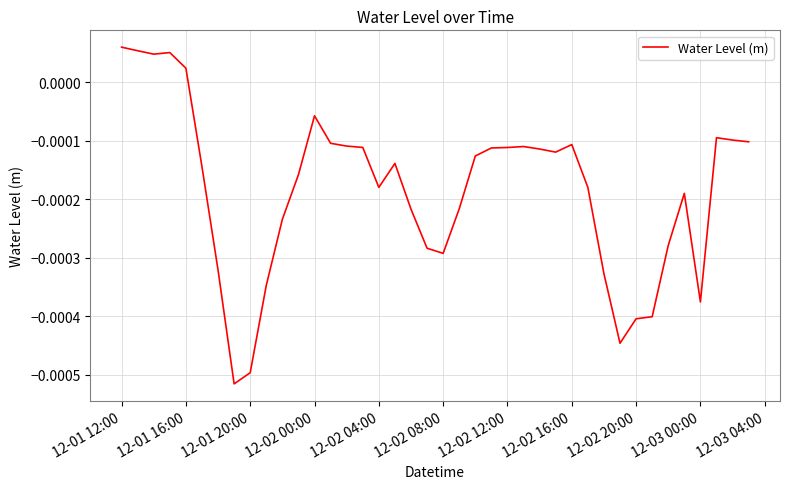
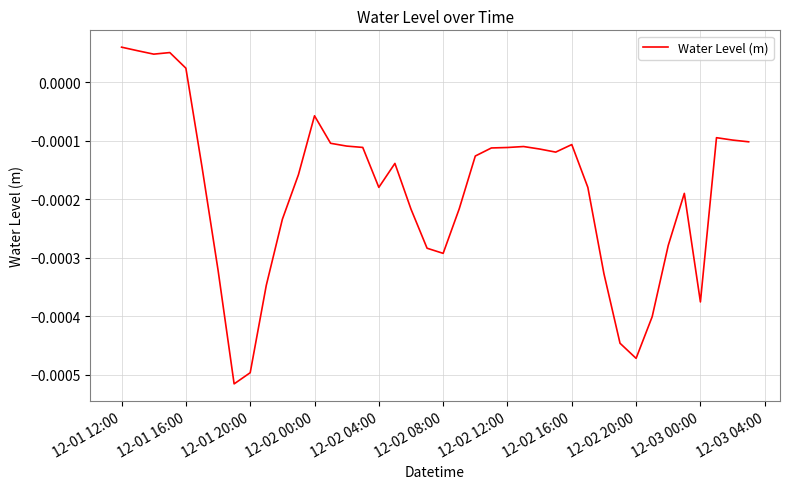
  {
    "12-01 12:00": 0.00006,
    "12-01 16:00": 0.00002,
    "12-01 20:00": -0.00050,
    "12-02 00:00": -0.00006,
    "12-02 04:00": -0.00018,
    "12-02 08:00": -0.00029,
    "12-02 12:00": -0.00011,
    "12-02 16:00": -0.00011,
-   "12-02 20:00": -0.00040,
+   "12-02 20:00": -0.00047,
    "12-03 00:00": -0.00038
  }
